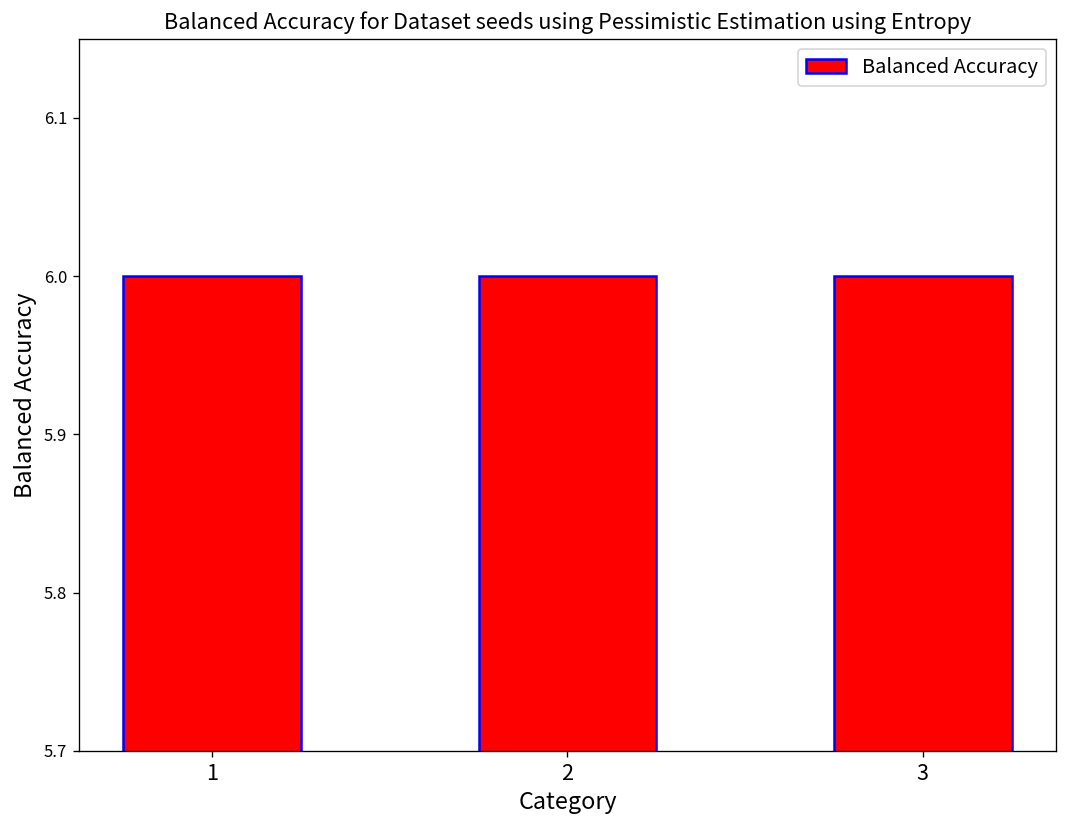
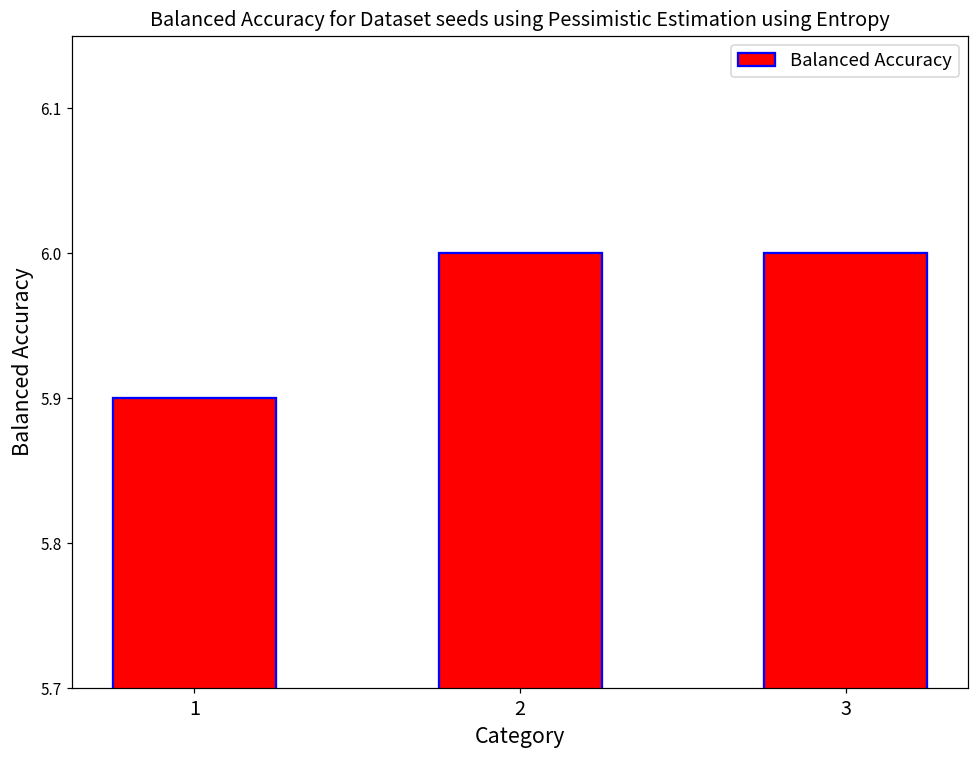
  {
-   "1": 6.0,
+   "1": 5.9,
    "2": 6.0,
    "3": 6.0
  }
